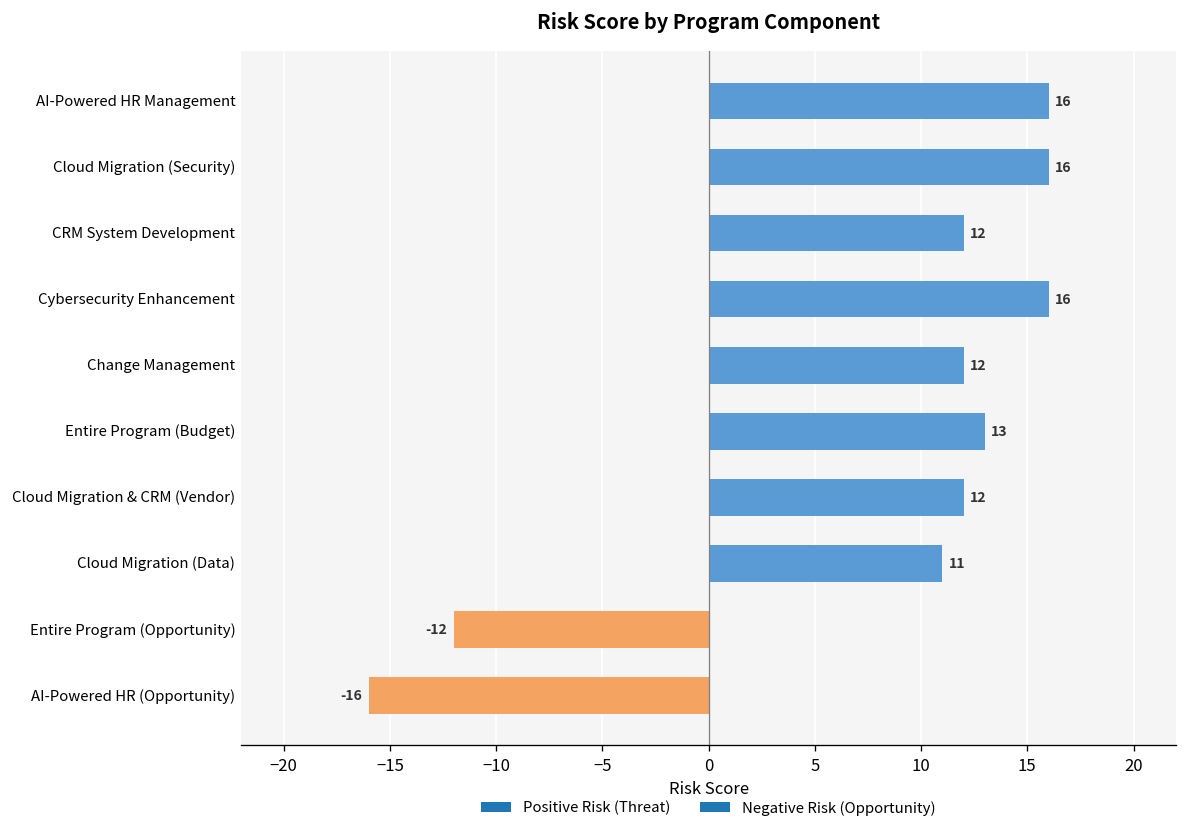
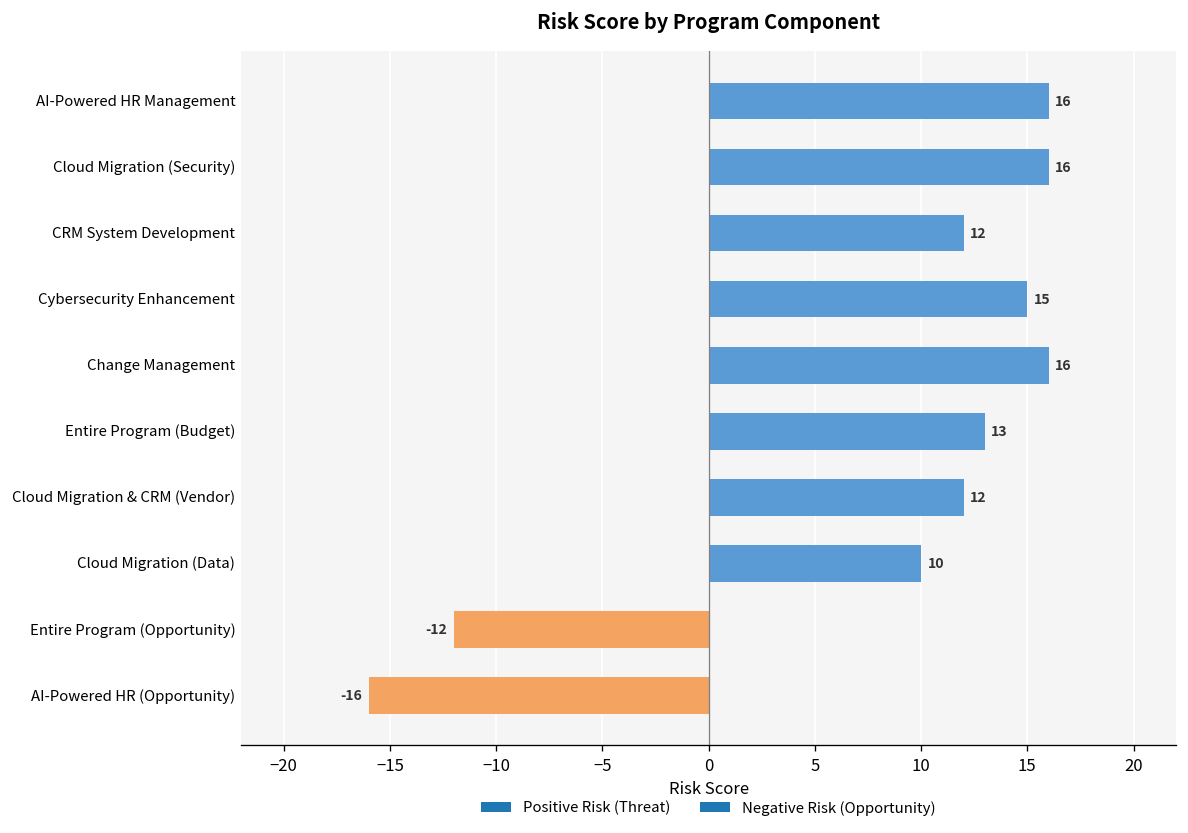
  {
    "AI-Powered HR Management": 16,
    "Cloud Migration (Security)": 16,
    "CRM System Development": 12,
-   "Cybersecurity Enhancement": 16,
-   "Change Management": 12,
+   "Cybersecurity Enhancement": 15,
+   "Change Management": 16,
    "Entire Program (Budget)": 13,
    "Cloud Migration & CRM (Vendor)": 12,
-   "Cloud Migration (Data)": 11,
+   "Cloud Migration (Data)": 10,
    "Entire Program (Opportunity)": -12,
    "AI-Powered HR (Opportunity)": -16
  }
